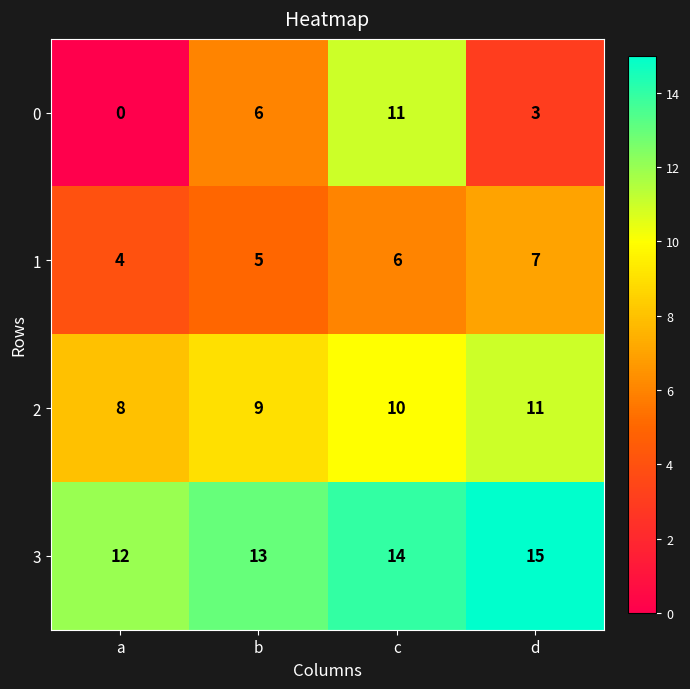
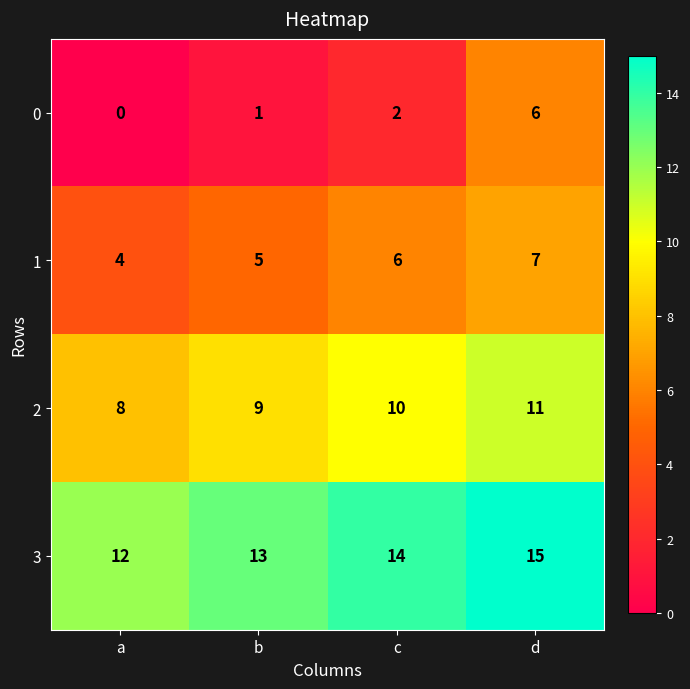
  {
    "0": {
      "a": 0,
-     "b": 6,
-     "c": 11,
-     "d": 3
+     "b": 1,
+     "c": 2,
+     "d": 6
    },
    "1": {
      "a": 4,
      "b": 5,
      "c": 6,
      "d": 7
    },
    "2": {
      "a": 8,
      "b": 9,
      "c": 10,
      "d": 11
    },
    "3": {
      "a": 12,
      "b": 13,
      "c": 14,
      "d": 15
    }
  }
